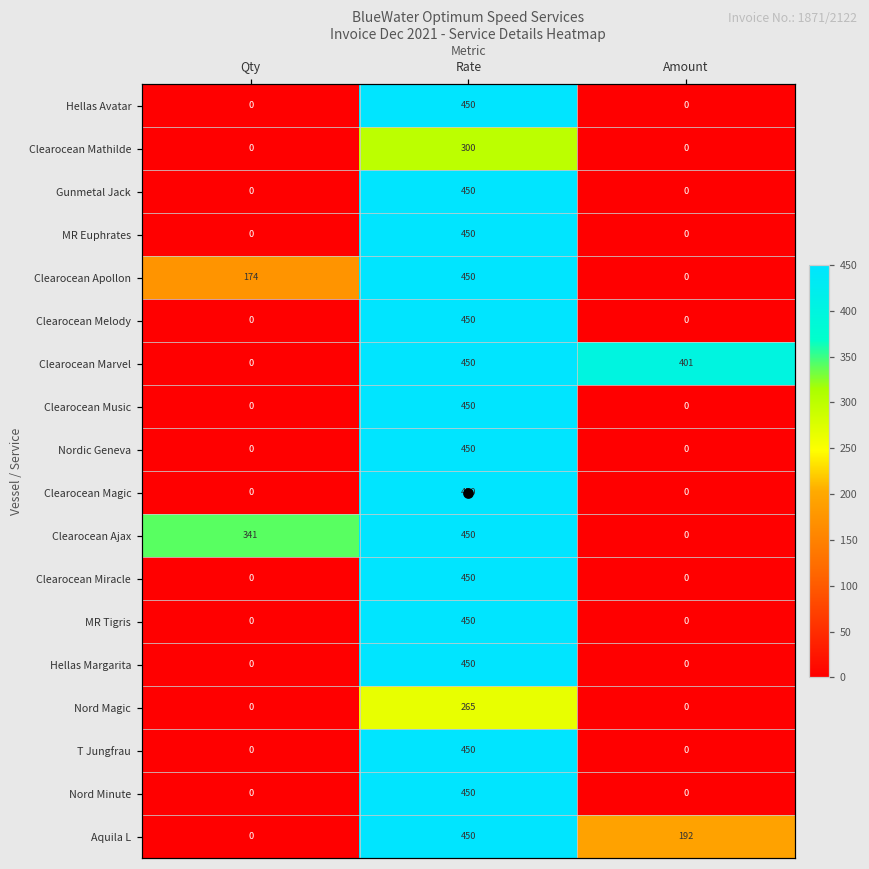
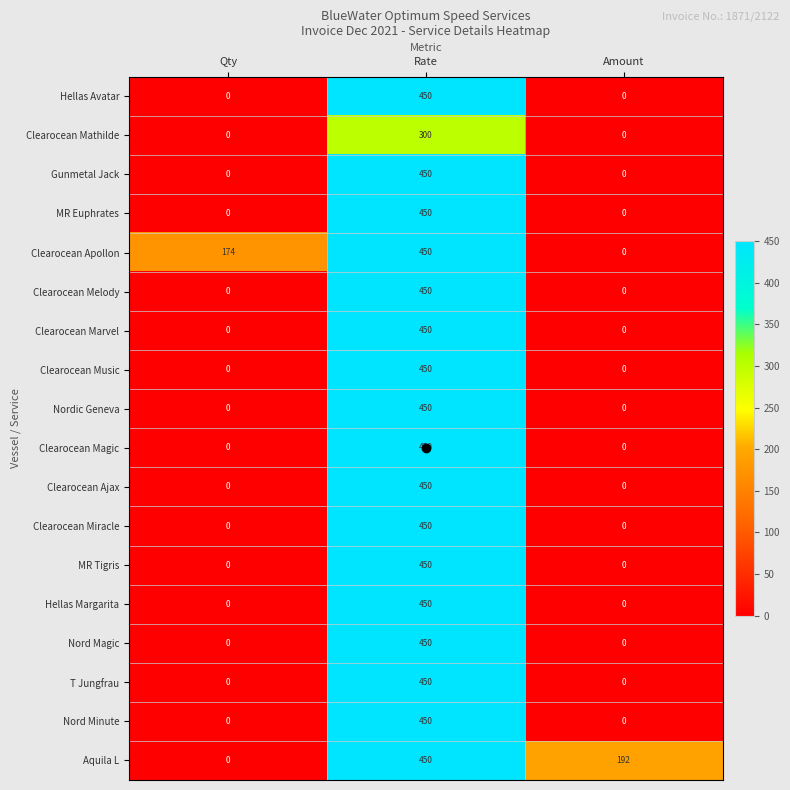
  {
    "Hellas Avatar": {
      "Qty": 0,
      "Rate": 450,
      "Amount": 0
    },
    "Clearocean Mathilde": {
      "Qty": 0,
      "Rate": 300,
      "Amount": 0
    },
    "Gunmetal Jack": {
      "Qty": 0,
      "Rate": 450,
      "Amount": 0
    },
    "MR Euphrates": {
      "Qty": 0,
      "Rate": 450,
      "Amount": 0
    },
    "Clearocean Apollon": {
      "Qty": 174,
      "Rate": 450,
      "Amount": 0
    },
    "Clearocean Melody": {
      "Qty": 0,
      "Rate": 450,
      "Amount": 0
    },
    "Clearocean Marvel": {
      "Qty": 0,
      "Rate": 450,
-     "Amount": 401
+     "Amount": 0
    },
    "Clearocean Music": {
      "Qty": 0,
      "Rate": 450,
      "Amount": 0
    },
    "Nordic Geneva": {
      "Qty": 0,
      "Rate": 450,
      "Amount": 0
    },
    "Clearocean Magic": {
      "Qty": 0,
      "Amount": 0
    },
    "Clearocean Ajax": {
-     "Qty": 341,
+     "Qty": 0,
      "Rate": 450,
      "Amount": 0
    },
    "Clearocean Miracle": {
      "Qty": 0,
      "Rate": 450,
      "Amount": 0
    },
    "MR Tigris": {
      "Qty": 0,
      "Rate": 450,
      "Amount": 0
    },
    "Hellas Margarita": {
      "Qty": 0,
      "Rate": 450,
      "Amount": 0
    },
    "Nord Magic": {
      "Qty": 0,
-     "Rate": 265,
+     "Rate": 450,
      "Amount": 0
    },
    "T Jungfrau": {
      "Qty": 0,
      "Rate": 450,
      "Amount": 0
    },
    "Nord Minute": {
      "Qty": 0,
      "Rate": 450,
      "Amount": 0
    },
    "Aquila L": {
      "Qty": 0,
      "Rate": 450,
      "Amount": 192
    }
  }
